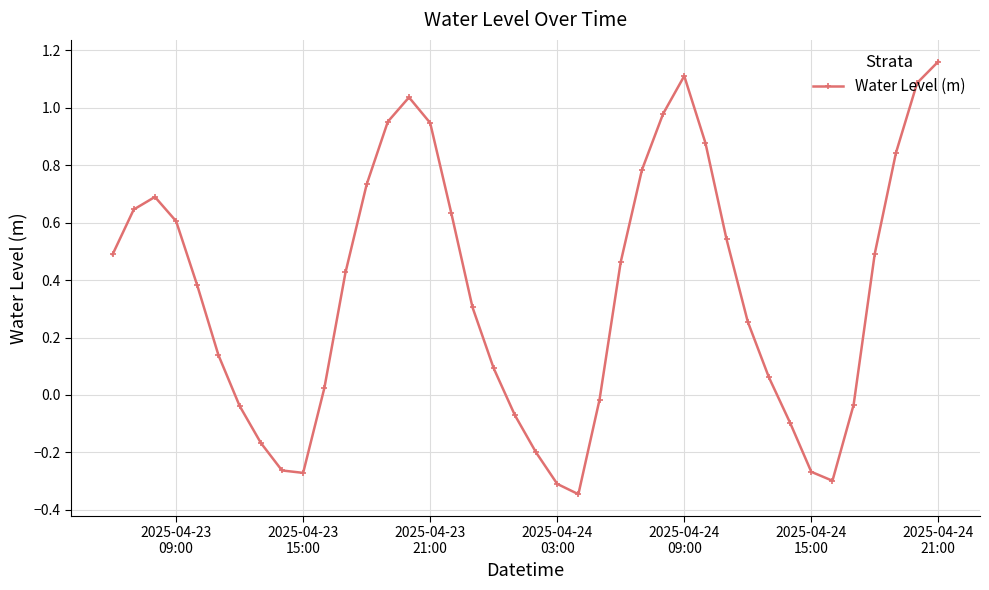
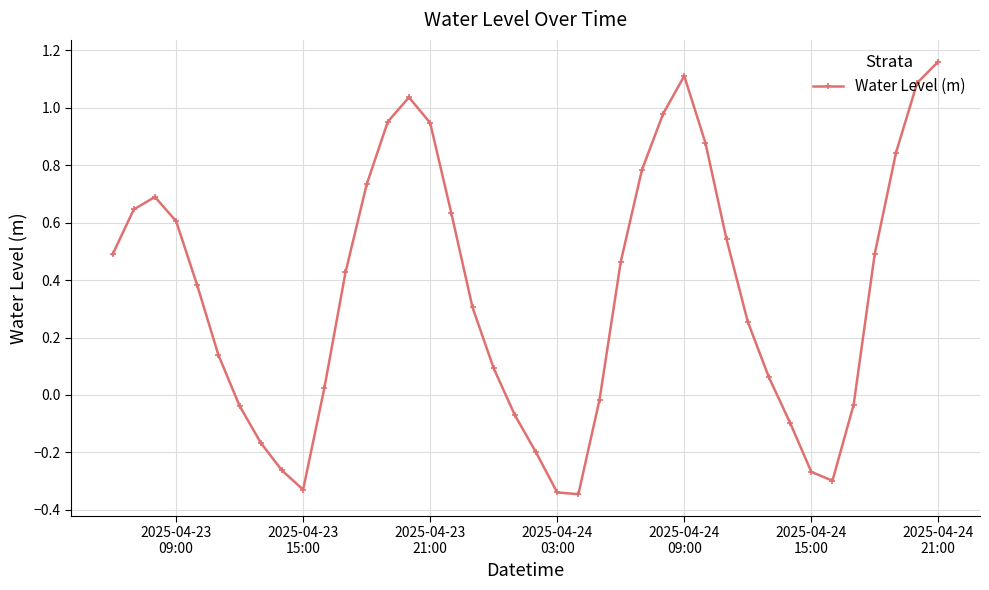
  {
    "2025-04-23 09:00": 0.61,
-   "2025-04-23 15:00": -0.27,
+   "2025-04-23 15:00": -0.33,
    "2025-04-23 21:00": 0.95,
-   "2025-04-24 03:00": -0.31,
+   "2025-04-24 03:00": -0.34,
    "2025-04-24 09:00": 1.11,
    "2025-04-24 15:00": -0.27,
    "2025-04-24 21:00": 1.16
  }
